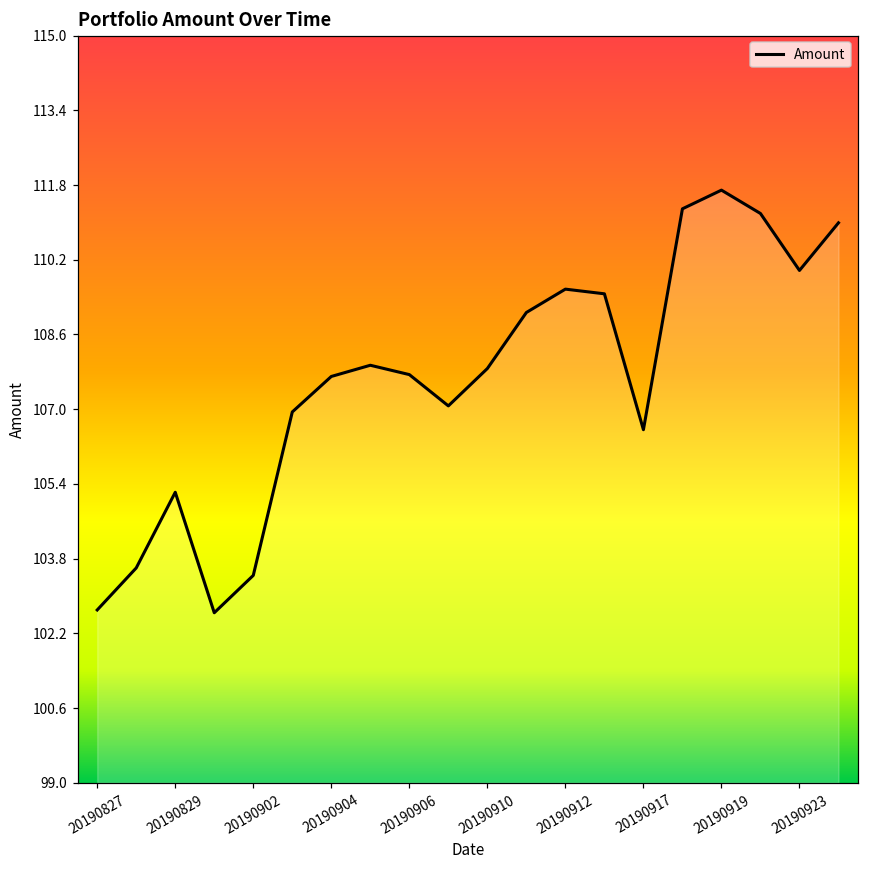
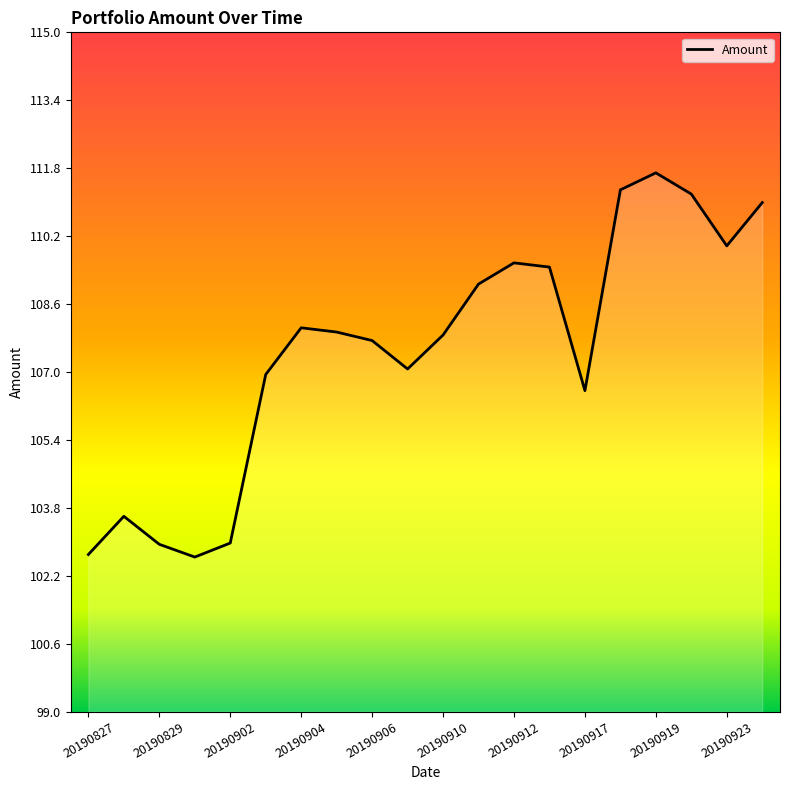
  {
    "20190827": 102.7,
-   "20190829": 105.2,
-   "20190902": 103.4,
-   "20190904": 107.7,
+   "20190829": 102.9,
+   "20190902": 103.0,
+   "20190904": 108.0,
    "20190906": 107.7,
    "20190910": 107.9,
    "20190912": 109.6,
    "20190917": 106.6,
    "20190919": 111.7,
    "20190923": 110.0
  }
